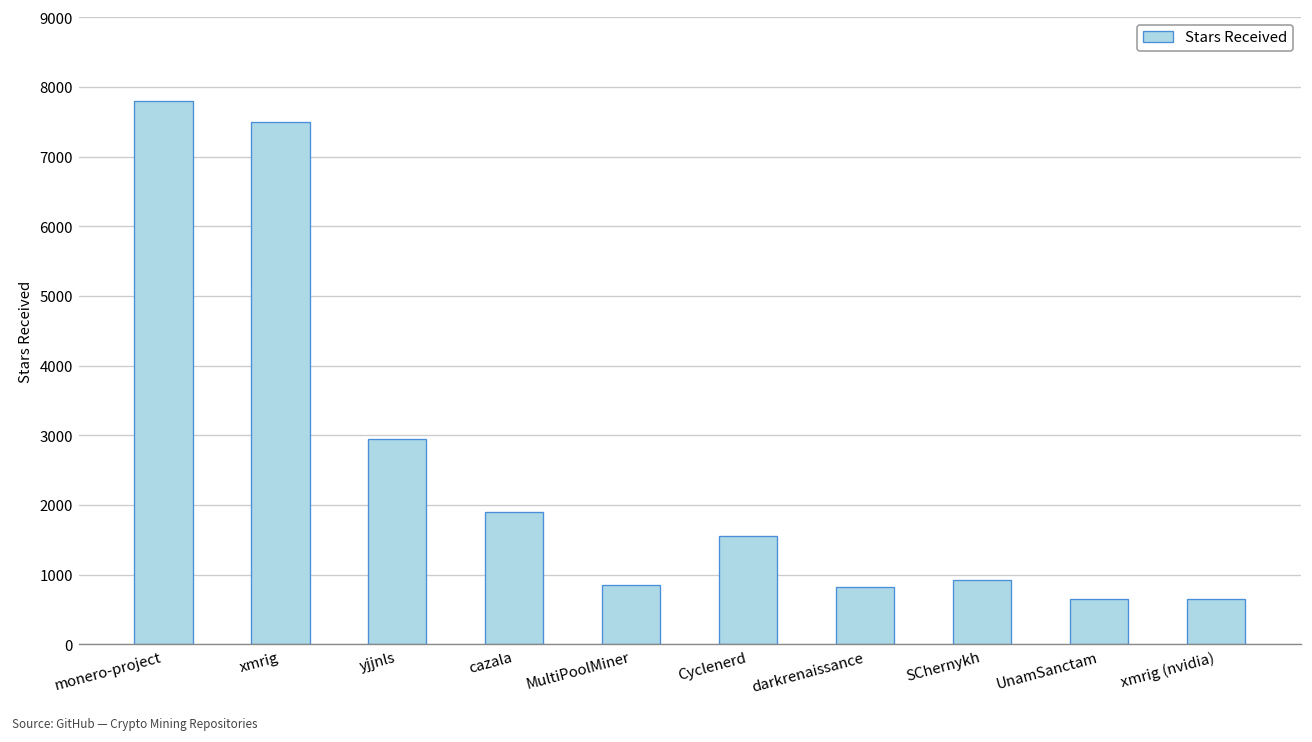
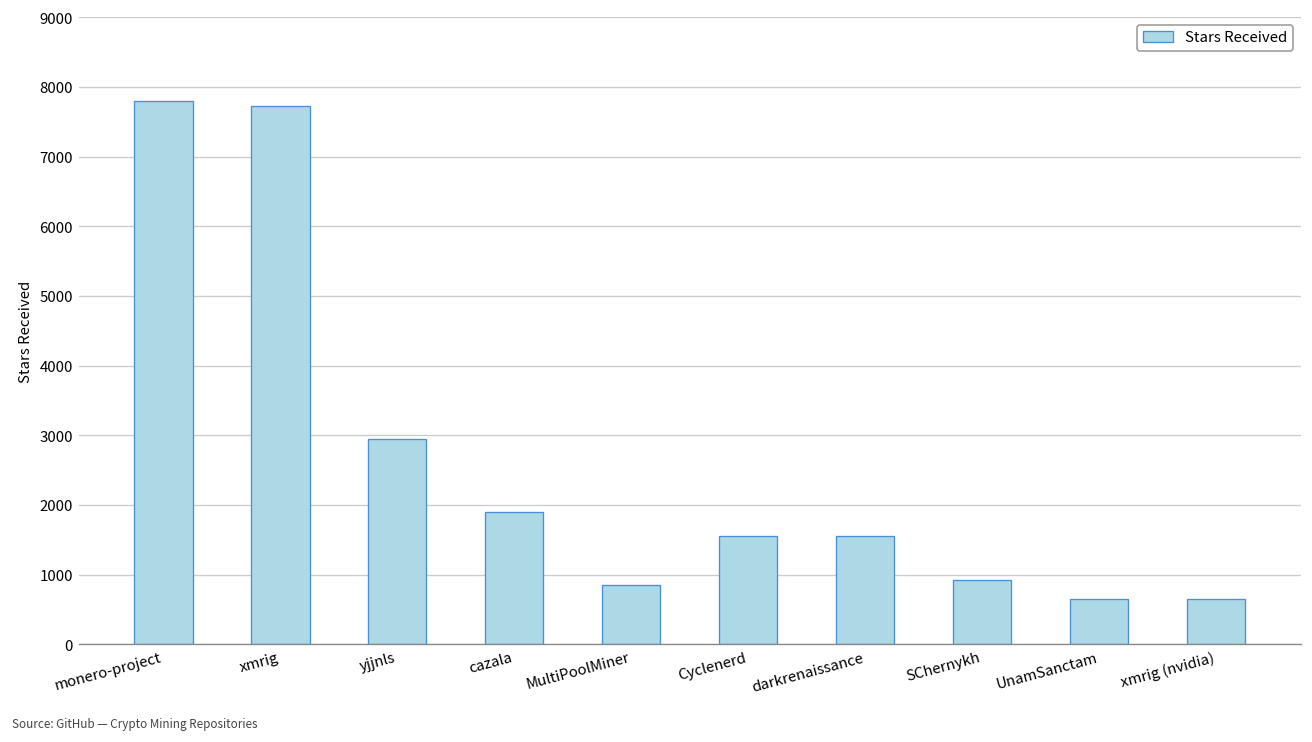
  {
    "monero-project": 7800,
-   "xmrig": 7500,
+   "xmrig": 7700,
    "yjjnls": 2900,
    "cazala": 1900,
    "MultiPoolMiner": 900,
    "Cyclenerd": 1600,
-   "darkrenaissance": 800,
+   "darkrenaissance": 1600,
    "SChernykh": 900,
    "UnamSanctam": 700,
    "xmrig (nvidia)": 700
  }
